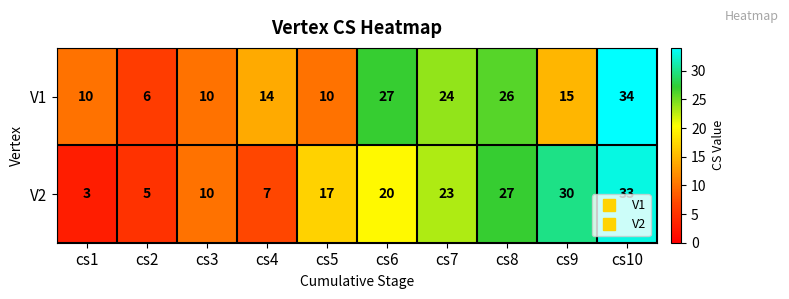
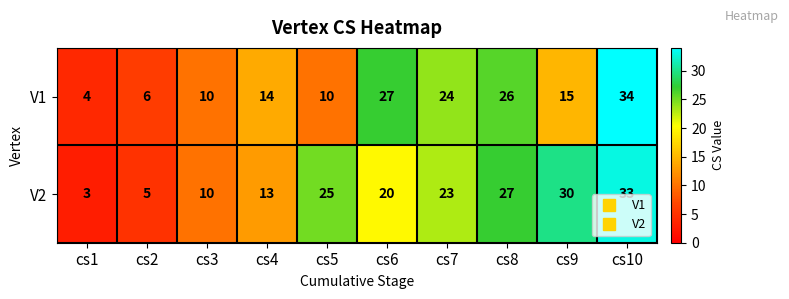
  {
    "V1": {
-     "cs1": 10,
+     "cs1": 4,
      "cs2": 6,
      "cs3": 10,
      "cs4": 14,
      "cs5": 10,
      "cs6": 27,
      "cs7": 24,
      "cs8": 26,
      "cs9": 15,
      "cs10": 34
    },
    "V2": {
      "cs1": 3,
      "cs2": 5,
      "cs3": 10,
-     "cs4": 7,
-     "cs5": 17,
+     "cs4": 13,
+     "cs5": 25,
      "cs6": 20,
      "cs7": 23,
      "cs8": 27,
      "cs9": 30
    }
  }
